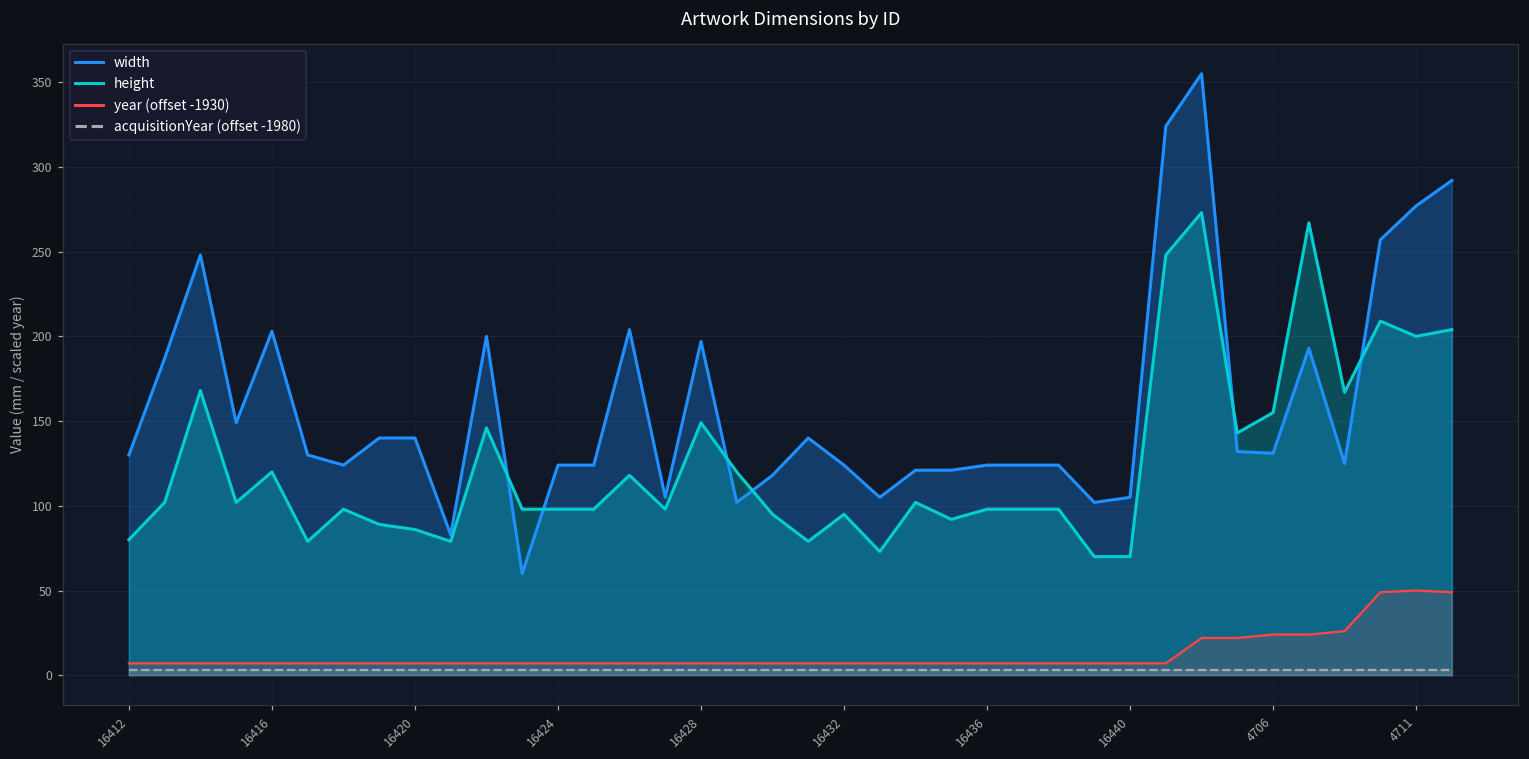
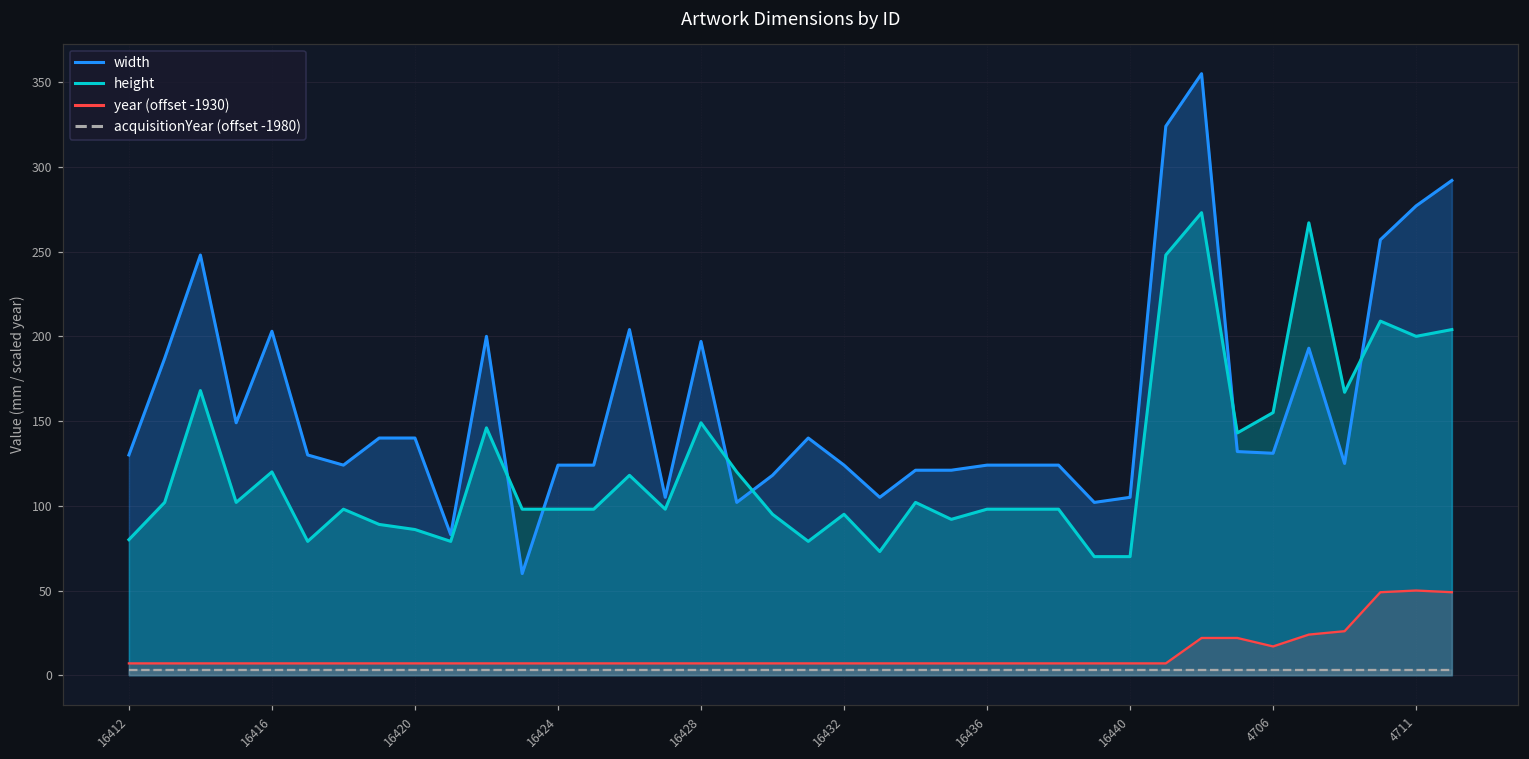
  {
    "width": {
      "16412": 130,
      "16416": 203,
      "16420": 140,
      "16424": 124,
      "16428": 197,
      "16432": 124,
      "16436": 124,
      "16440": 105,
      "4706": 131,
      "4711": 277
    },
    "height": {
      "16412": 80,
      "16416": 120,
      "16420": 86,
      "16424": 98,
      "16428": 149,
      "16432": 95,
      "16436": 98,
      "16440": 70,
      "4706": 155,
      "4711": 200
    },
    "year (offset -1930)": {
      "16412": 7,
      "16416": 7,
      "16420": 7,
      "16424": 7,
      "16428": 7,
      "16432": 7,
      "16436": 7,
      "16440": 7,
-     "4706": 24,
+     "4706": 17,
      "4711": 50
    },
    "acquisitionYear (offset -1980)": {
      "16412": 3,
      "16416": 3,
      "16420": 3,
      "16424": 3,
      "16428": 3,
      "16432": 3,
      "16436": 3,
      "16440": 3,
      "4706": 3,
      "4711": 3
    }
  }
